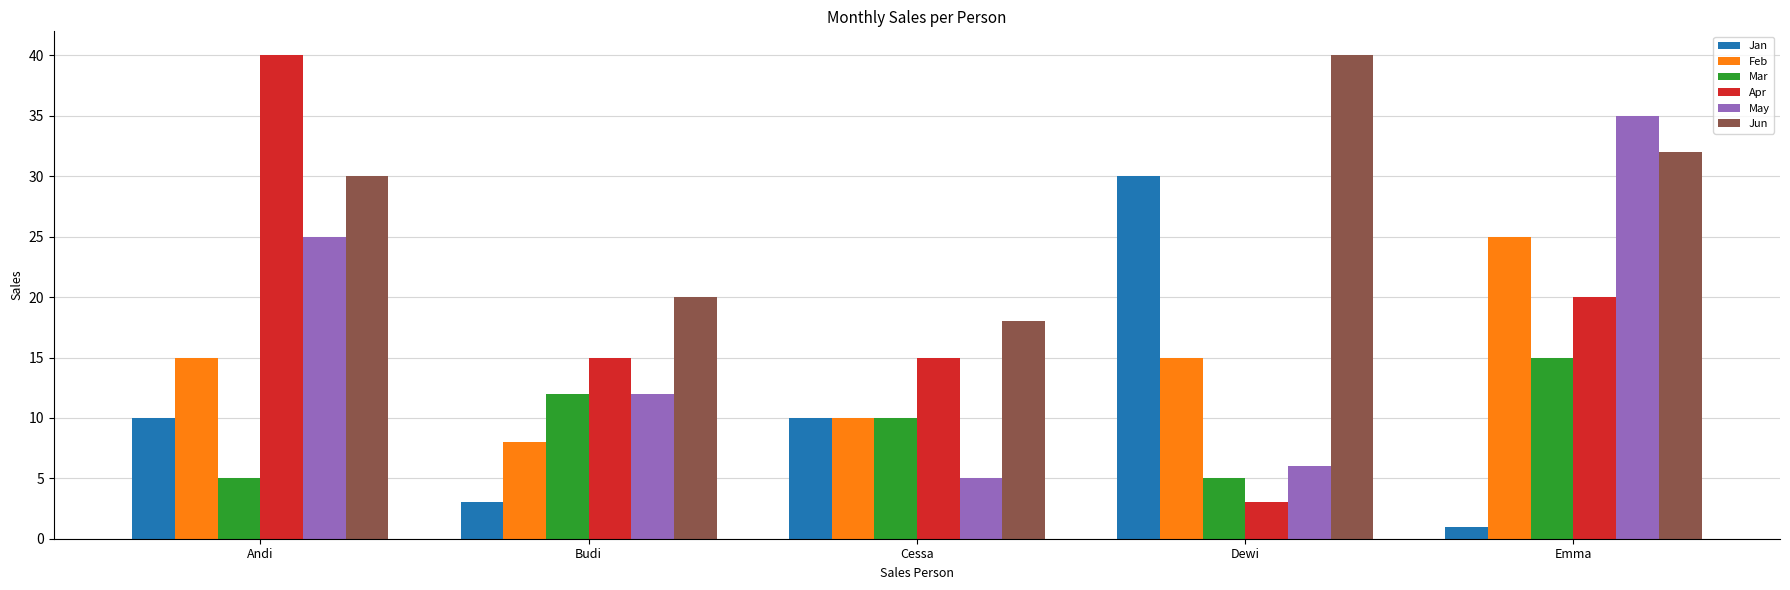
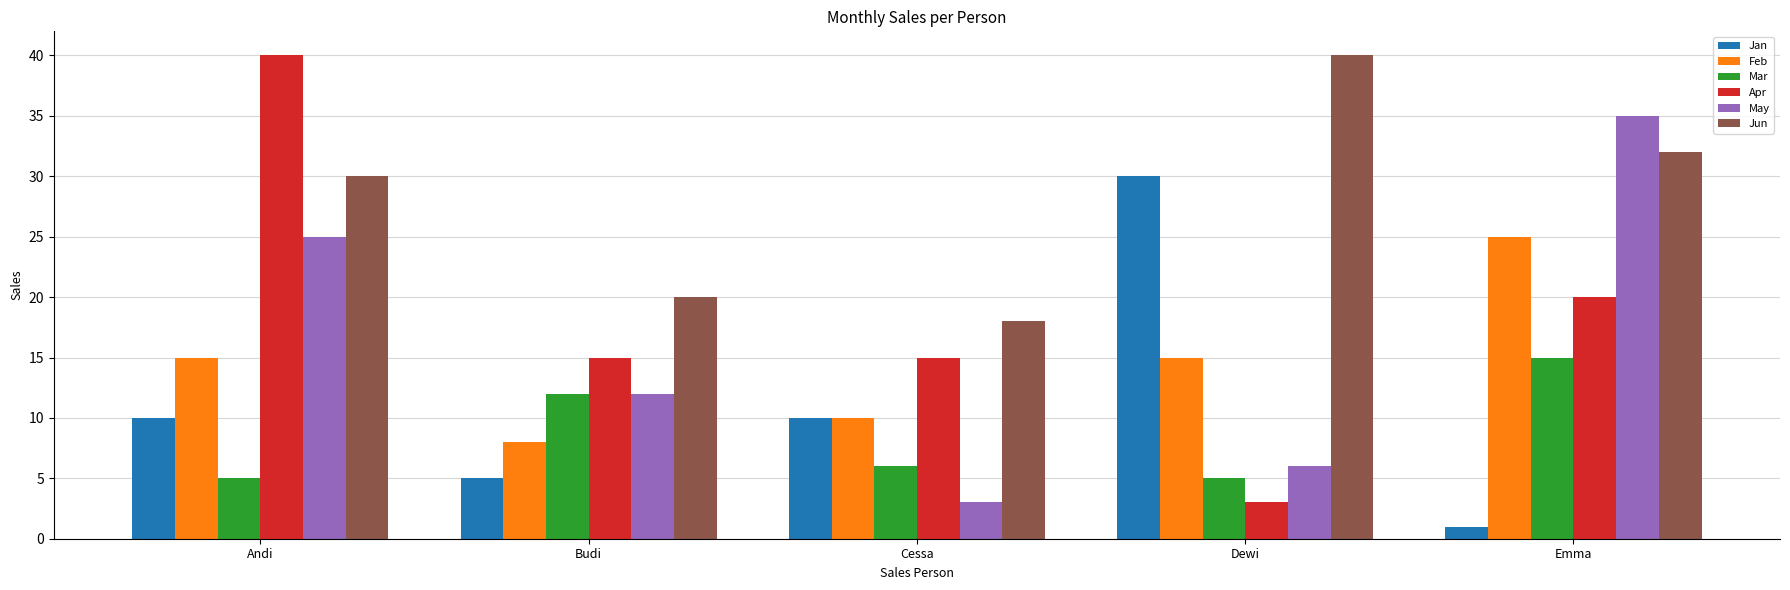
  {
    "Jan": {
      "Andi": 10,
-     "Budi": 3,
+     "Budi": 5,
      "Cessa": 10,
      "Dewi": 30,
      "Emma": 1
    },
    "Feb": {
      "Andi": 15,
      "Budi": 8,
      "Cessa": 10,
      "Dewi": 15,
      "Emma": 25
    },
    "Mar": {
      "Andi": 5,
      "Budi": 12,
-     "Cessa": 10,
+     "Cessa": 6,
      "Dewi": 5,
      "Emma": 15
    },
    "Apr": {
      "Andi": 40,
      "Budi": 15,
      "Cessa": 15,
      "Dewi": 3,
      "Emma": 20
    },
    "May": {
      "Andi": 25,
      "Budi": 12,
-     "Cessa": 5,
+     "Cessa": 3,
      "Dewi": 6,
      "Emma": 35
    },
    "Jun": {
      "Andi": 30,
      "Budi": 20,
      "Cessa": 18,
      "Dewi": 40,
      "Emma": 32
    }
  }
